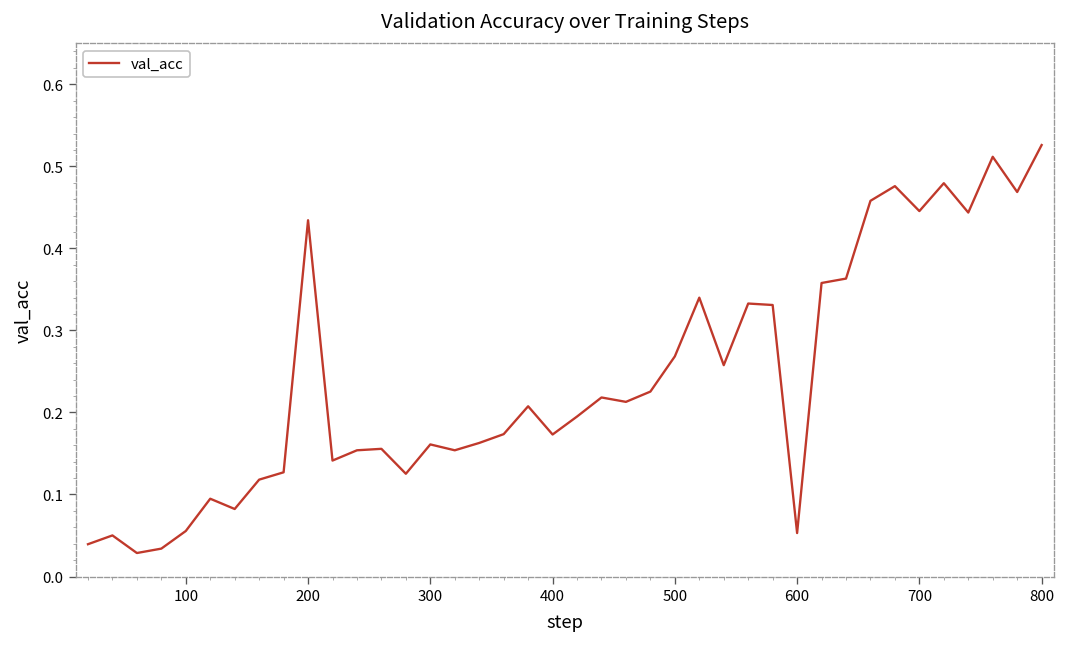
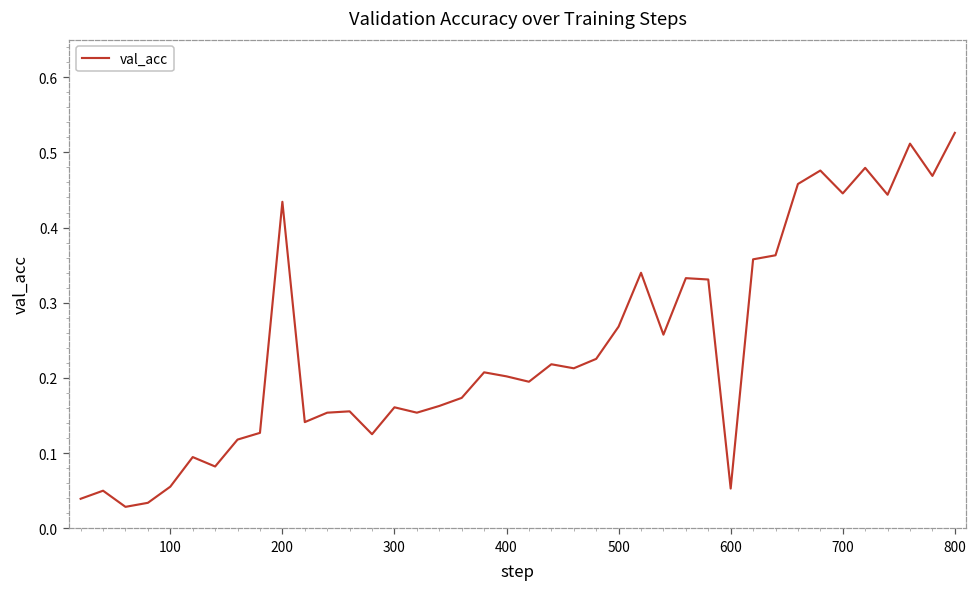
  {
    "100": 0.06,
    "200": 0.43,
    "300": 0.16,
-   "400": 0.17,
+   "400": 0.20,
    "500": 0.27,
    "600": 0.05,
    "700": 0.45,
    "800": 0.53
  }
